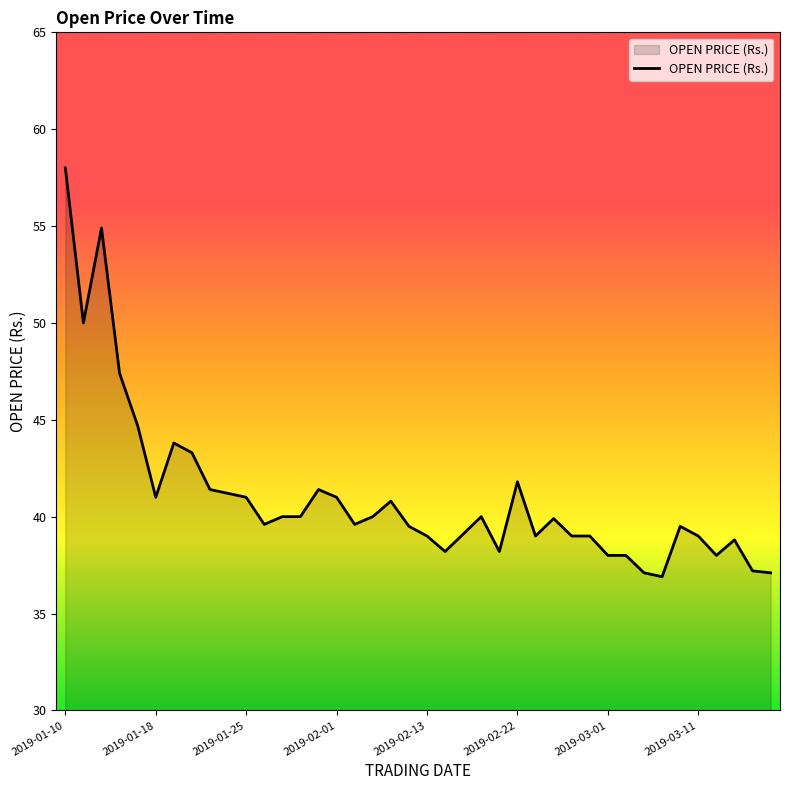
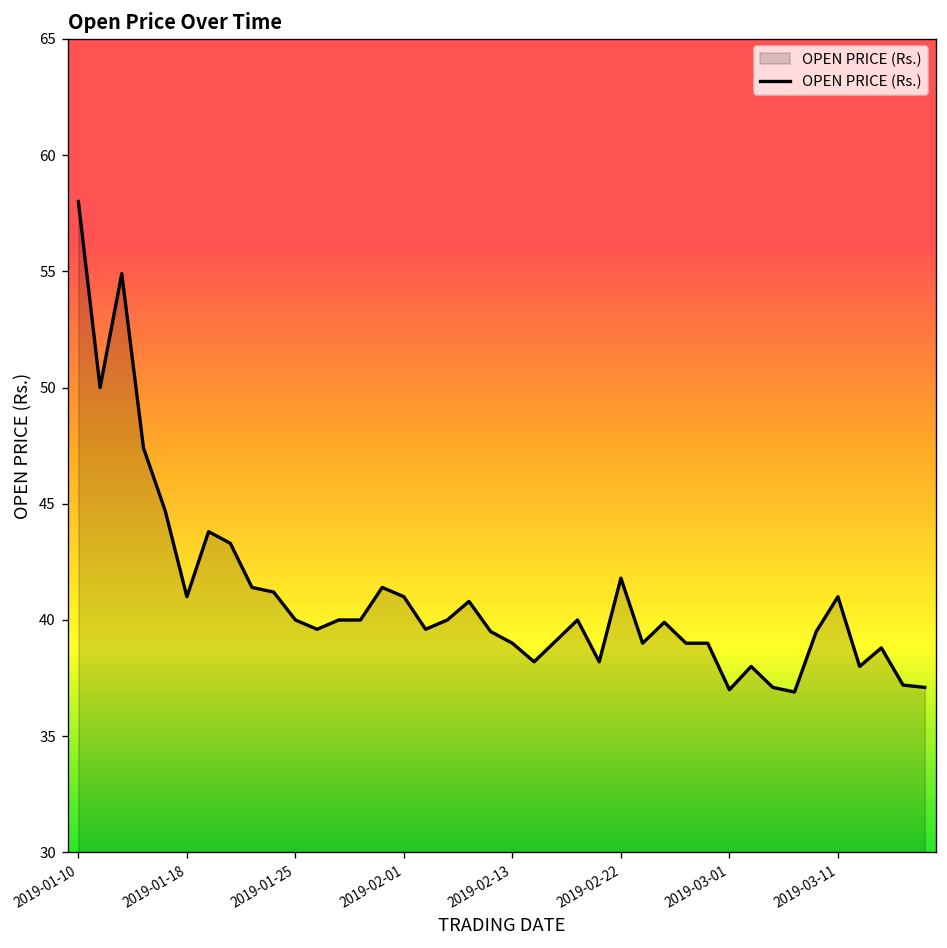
  {
    "2019-01-10": 58,
    "2019-01-18": 41,
-   "2019-01-25": 41,
+   "2019-01-25": 40,
    "2019-02-01": 41,
    "2019-02-13": 39,
    "2019-02-22": 41.8,
-   "2019-03-01": 38,
-   "2019-03-11": 39
+   "2019-03-01": 37,
+   "2019-03-11": 41
  }
